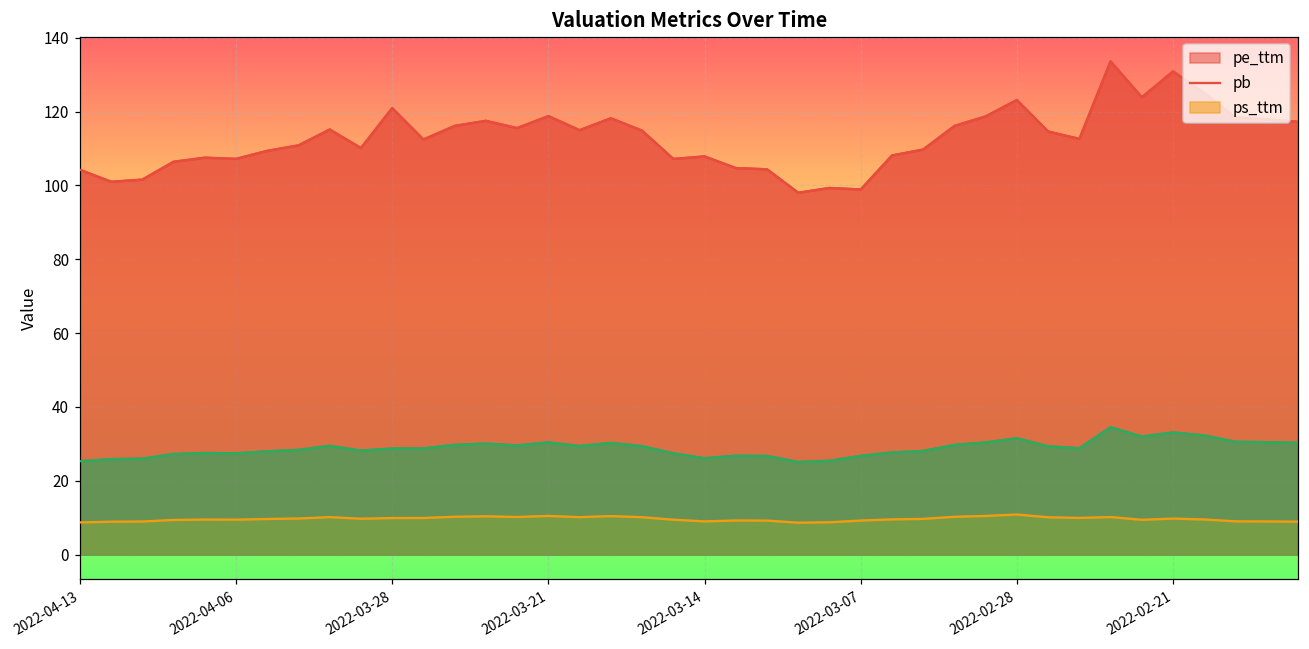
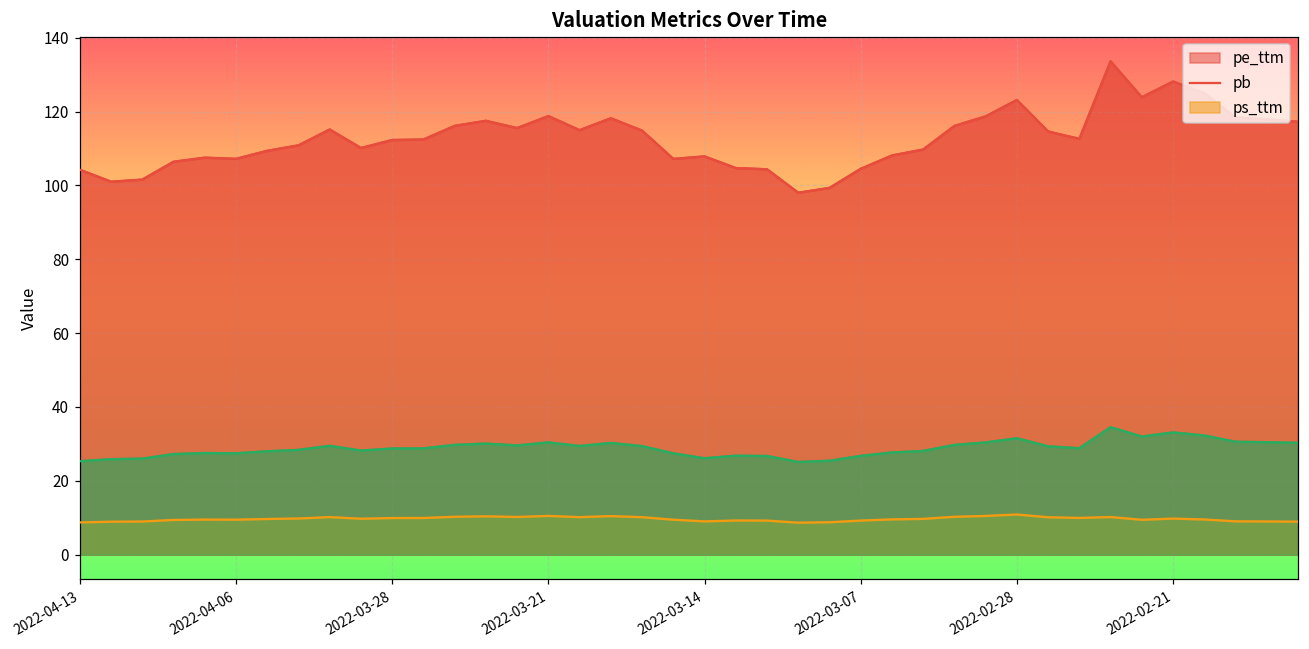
  {
    "pe_ttm": {
      "2022-04-13": 104,
      "2022-04-06": 107,
-     "2022-03-28": 121,
+     "2022-03-28": 112,
      "2022-03-21": 119,
      "2022-03-14": 108,
-     "2022-03-07": 99,
+     "2022-03-07": 104,
      "2022-02-28": 123,
-     "2022-02-21": 131
+     "2022-02-21": 128
    }
  }
